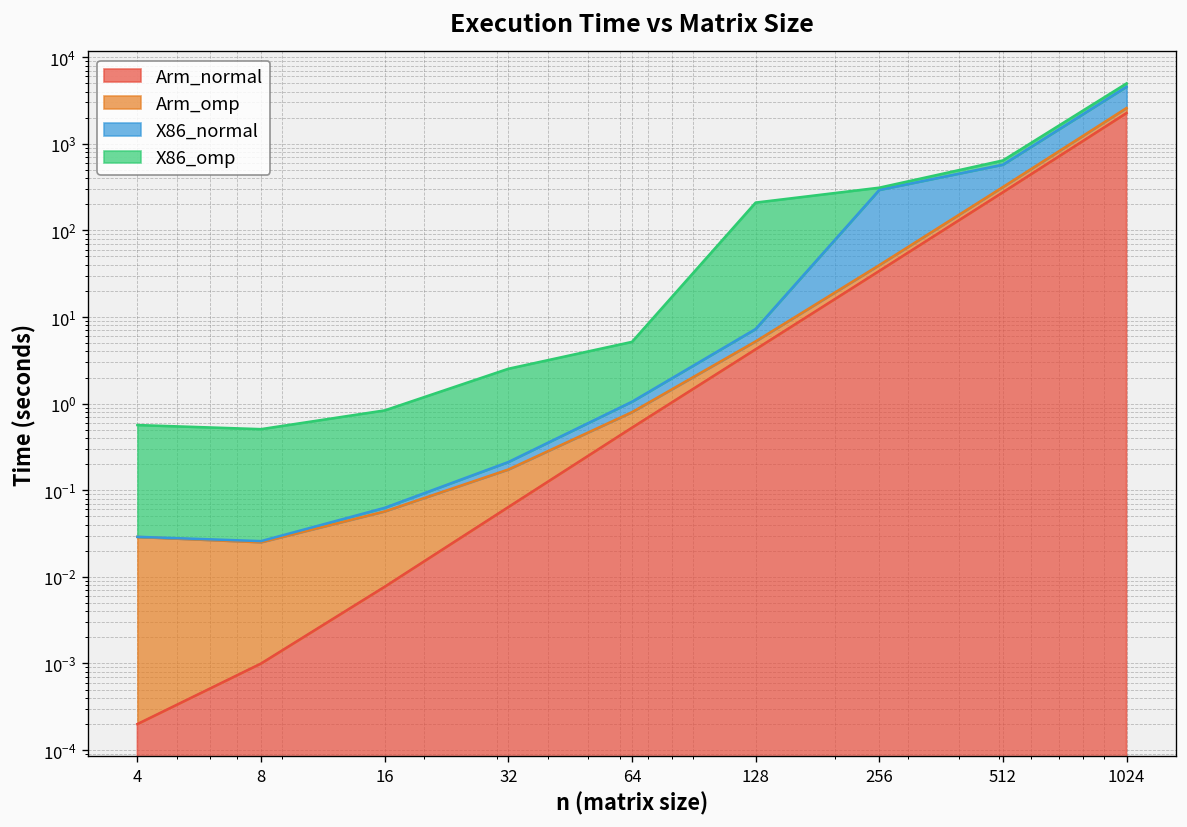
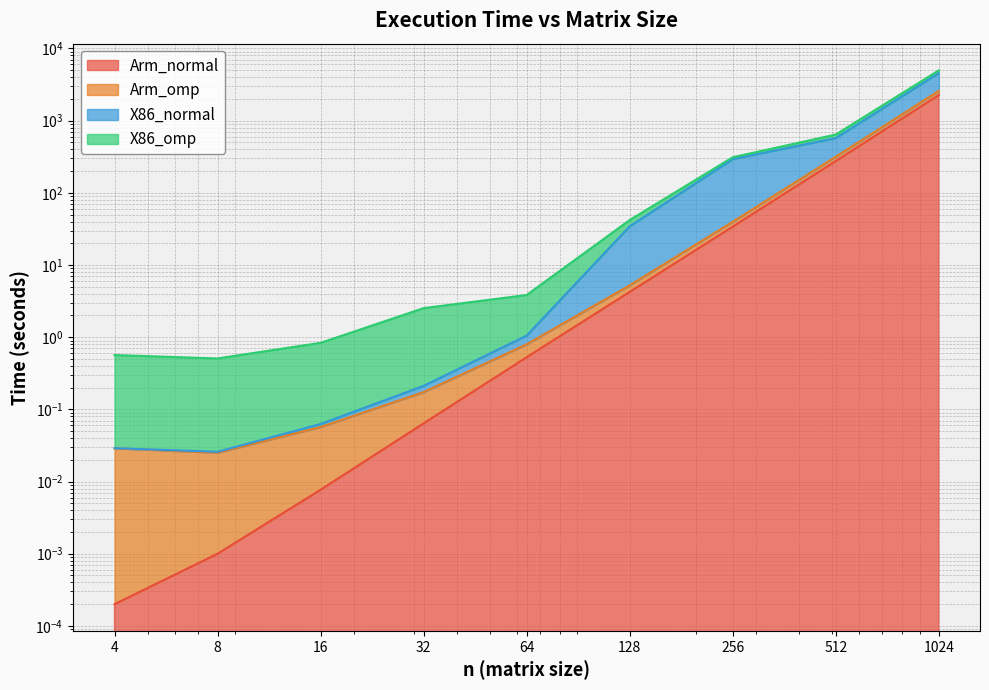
  {
    "X86_normal": {
      "16": 0.006,
      "32": 0.04,
      "64": 0.26,
-     "128": 2.0,
+     "128": 29,
      "512": 260,
      "1024": 2000
    },
    "X86_omp": {
      "4": 0.5,
      "8": 0.5,
      "16": 0.8,
      "32": 2.3,
-     "64": 4,
-     "128": 200,
+     "64": 2.8,
+     "128": 8,
      "512": 70,
      "1024": 400
    }
  }
